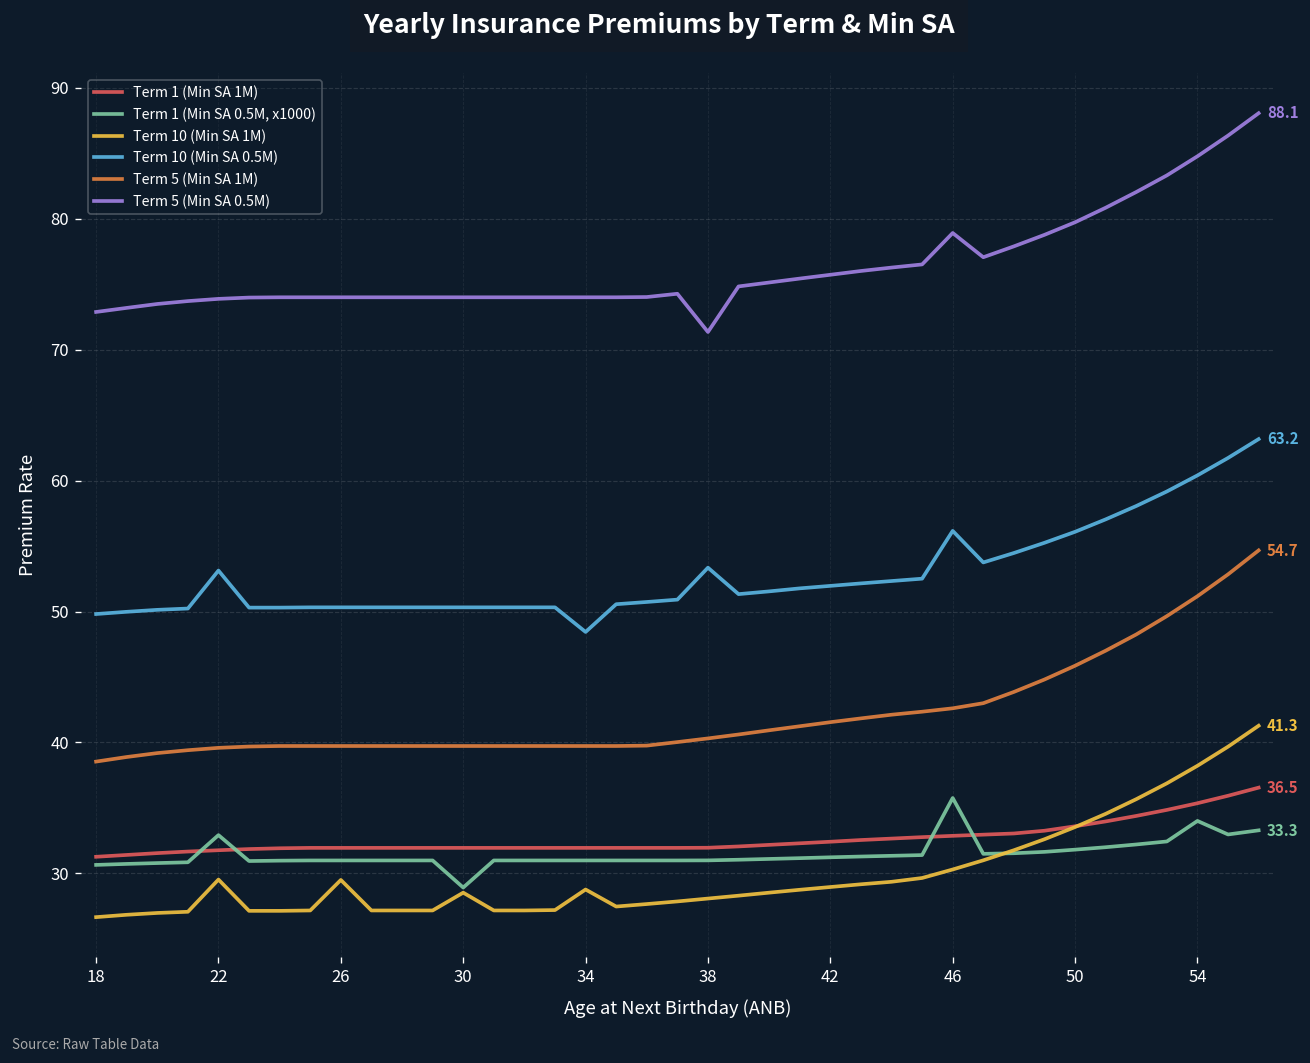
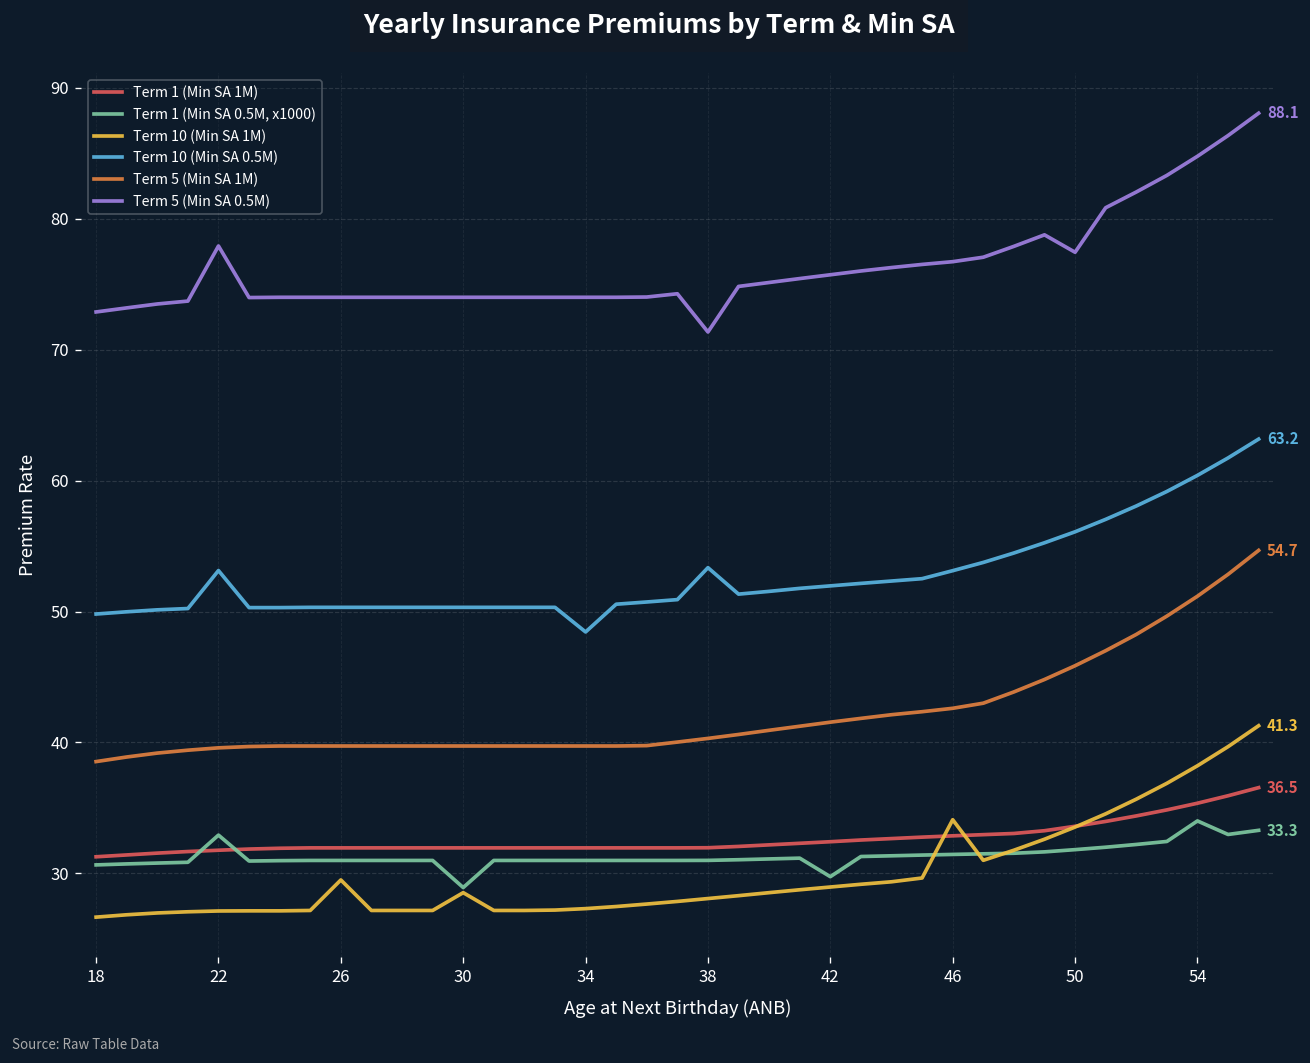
  {
    "Term 1 (Min SA 0.5M, x1000)": {
      "18": 30.7,
      "22": 32.9,
      "26": 31.0,
      "30": 28.9,
      "34": 31.0,
      "38": 31.0,
-     "42": 31.2,
-     "46": 35.8,
+     "42": 29.8,
+     "46": 31.5,
      "50": 31.8,
      "54": 34.0
    },
    "Term 10 (Min SA 1M)": {
      "18": 26.7,
-     "22": 29.5,
+     "22": 27.1,
      "26": 29.5,
      "30": 28.5,
-     "34": 28.8,
+     "34": 27.3,
      "38": 28.1,
      "42": 29.0,
-     "46": 30.3,
+     "46": 34.1,
      "54": 38.2
    },
    "Term 10 (Min SA 0.5M)": {
      "18": 49.8,
      "22": 53.1,
      "26": 50.3,
      "30": 50.3,
      "34": 48.4,
      "38": 53.4,
      "42": 52.0,
-     "46": 56.2,
+     "46": 53.1,
      "50": 56.1,
      "54": 60.4
    },
    "Term 5 (Min SA 0.5M)": {
      "18": 72.9,
-     "22": 73.9,
+     "22": 77.9,
      "26": 74.0,
      "30": 74.0,
      "34": 74.0,
      "38": 71.4,
      "42": 75.7,
-     "46": 78.9,
-     "50": 79.7,
+     "46": 76.7,
+     "50": 77.4,
      "54": 84.8
    }
  }
